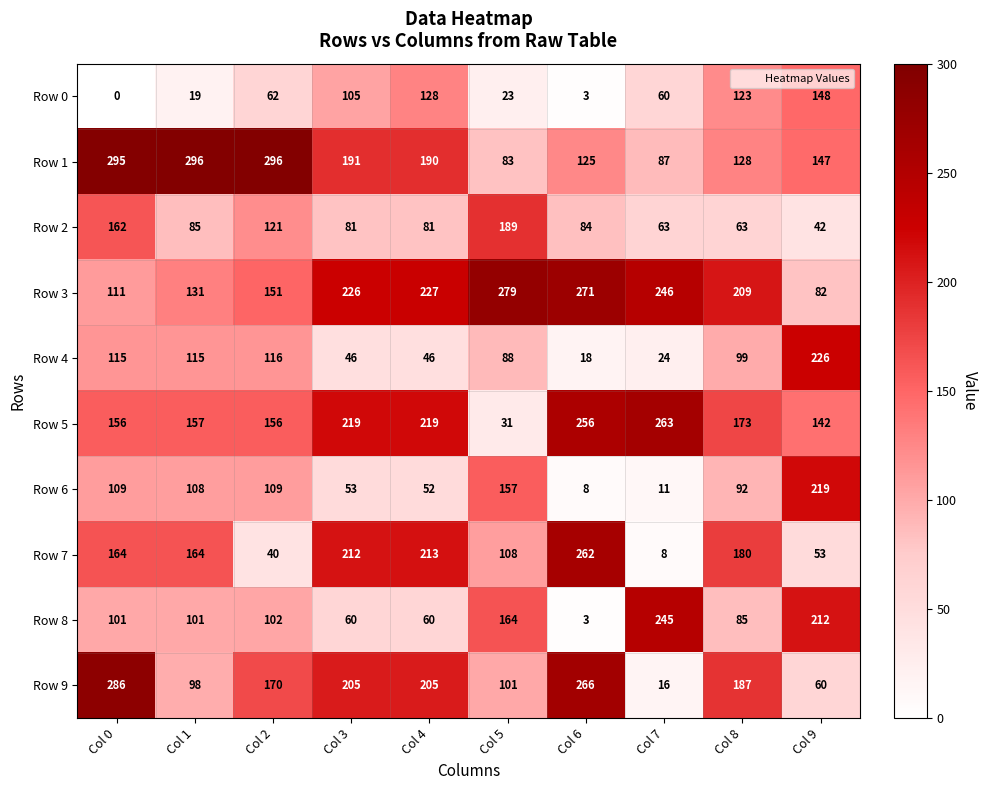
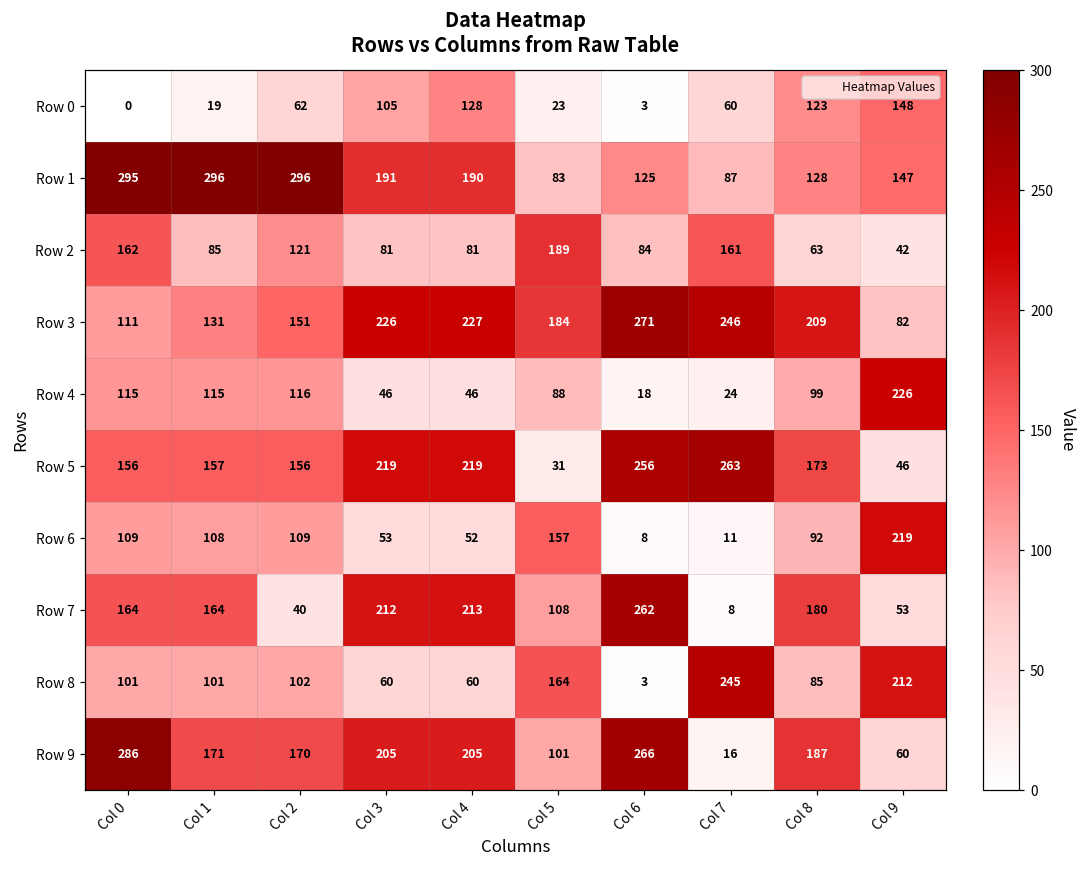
  {
    "Row 0": {
      "Col 0": 0,
      "Col 1": 19,
      "Col 2": 62,
      "Col 3": 105,
      "Col 4": 128,
      "Col 5": 23,
      "Col 6": 3,
      "Col 7": 60,
      "Col 8": 123,
      "Col 9": 148
    },
    "Row 1": {
      "Col 0": 295,
      "Col 1": 296,
      "Col 2": 296,
      "Col 3": 191,
      "Col 4": 190,
      "Col 5": 83,
      "Col 6": 125,
      "Col 7": 87,
      "Col 8": 128,
      "Col 9": 147
    },
    "Row 2": {
      "Col 0": 162,
      "Col 1": 85,
      "Col 2": 121,
      "Col 3": 81,
      "Col 4": 81,
      "Col 5": 189,
      "Col 6": 84,
-     "Col 7": 63,
+     "Col 7": 161,
      "Col 8": 63,
      "Col 9": 42
    },
    "Row 3": {
      "Col 0": 111,
      "Col 1": 131,
      "Col 2": 151,
      "Col 3": 226,
      "Col 4": 227,
-     "Col 5": 279,
+     "Col 5": 184,
      "Col 6": 271,
      "Col 7": 246,
      "Col 8": 209,
      "Col 9": 82
    },
    "Row 4": {
      "Col 0": 115,
      "Col 1": 115,
      "Col 2": 116,
      "Col 3": 46,
      "Col 4": 46,
      "Col 5": 88,
      "Col 6": 18,
      "Col 7": 24,
      "Col 8": 99,
      "Col 9": 226
    },
    "Row 5": {
      "Col 0": 156,
      "Col 1": 157,
      "Col 2": 156,
      "Col 3": 219,
      "Col 4": 219,
      "Col 5": 31,
      "Col 6": 256,
      "Col 7": 263,
      "Col 8": 173,
-     "Col 9": 142
+     "Col 9": 46
    },
    "Row 6": {
      "Col 0": 109,
      "Col 1": 108,
      "Col 2": 109,
      "Col 3": 53,
      "Col 4": 52,
      "Col 5": 157,
      "Col 6": 8,
      "Col 7": 11,
      "Col 8": 92,
      "Col 9": 219
    },
    "Row 7": {
      "Col 0": 164,
      "Col 1": 164,
      "Col 2": 40,
      "Col 3": 212,
      "Col 4": 213,
      "Col 5": 108,
      "Col 6": 262,
      "Col 7": 8,
      "Col 8": 180,
      "Col 9": 53
    },
    "Row 8": {
      "Col 0": 101,
      "Col 1": 101,
      "Col 2": 102,
      "Col 3": 60,
      "Col 4": 60,
      "Col 5": 164,
      "Col 6": 3,
      "Col 7": 245,
      "Col 8": 85,
      "Col 9": 212
    },
    "Row 9": {
      "Col 0": 286,
-     "Col 1": 98,
+     "Col 1": 171,
      "Col 2": 170,
      "Col 3": 205,
      "Col 4": 205,
      "Col 5": 101,
      "Col 6": 266,
      "Col 7": 16,
      "Col 8": 187,
      "Col 9": 60
    }
  }
